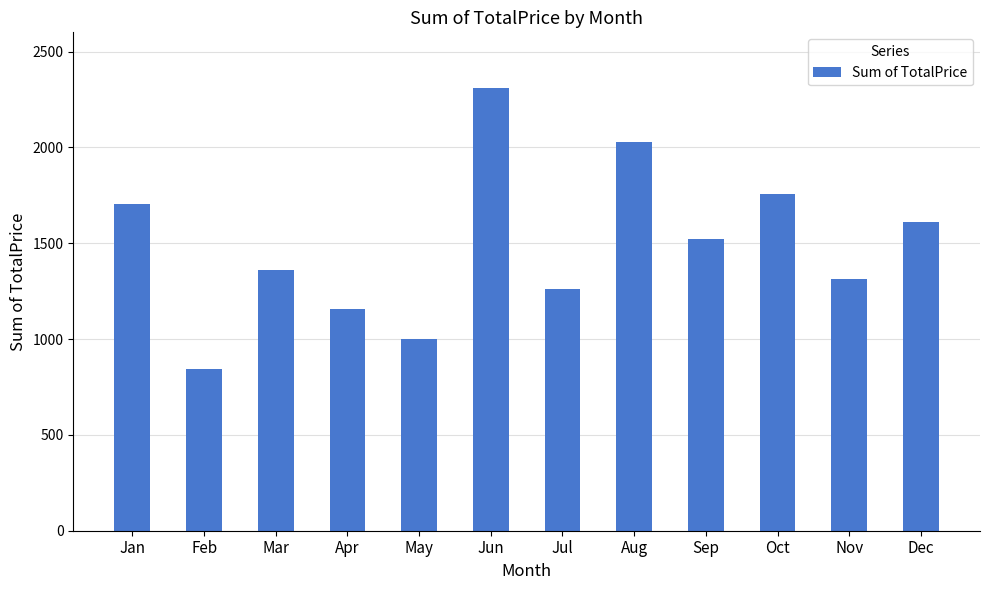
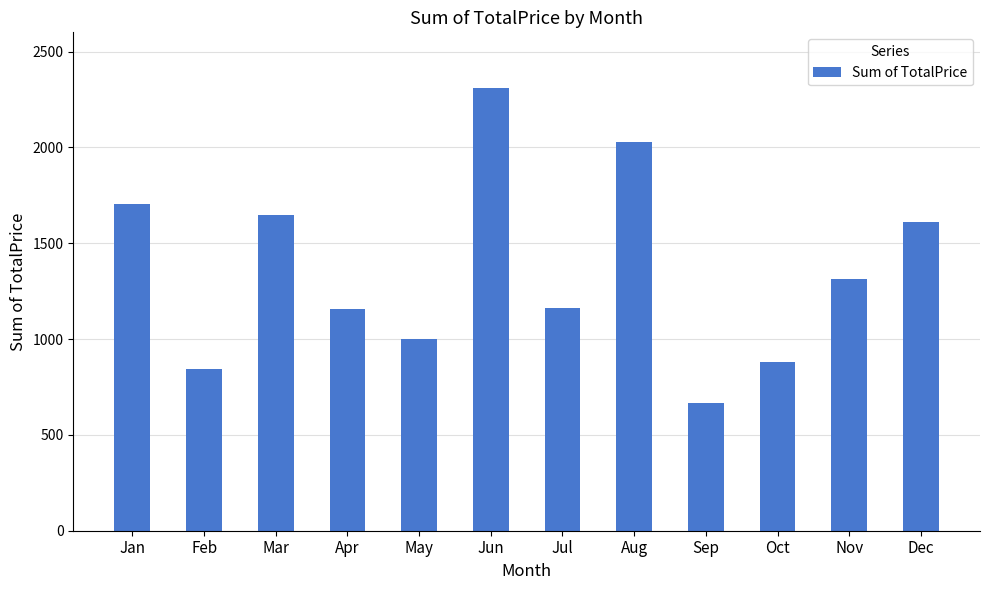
  {
    "Jan": 1710,
    "Feb": 840,
-   "Mar": 1360,
+   "Mar": 1650,
    "Apr": 1150,
    "May": 1000,
    "Jun": 2310,
-   "Jul": 1260,
+   "Jul": 1160,
    "Aug": 2030,
-   "Sep": 1520,
-   "Oct": 1760,
+   "Sep": 670,
+   "Oct": 880,
    "Nov": 1310,
    "Dec": 1610
  }
